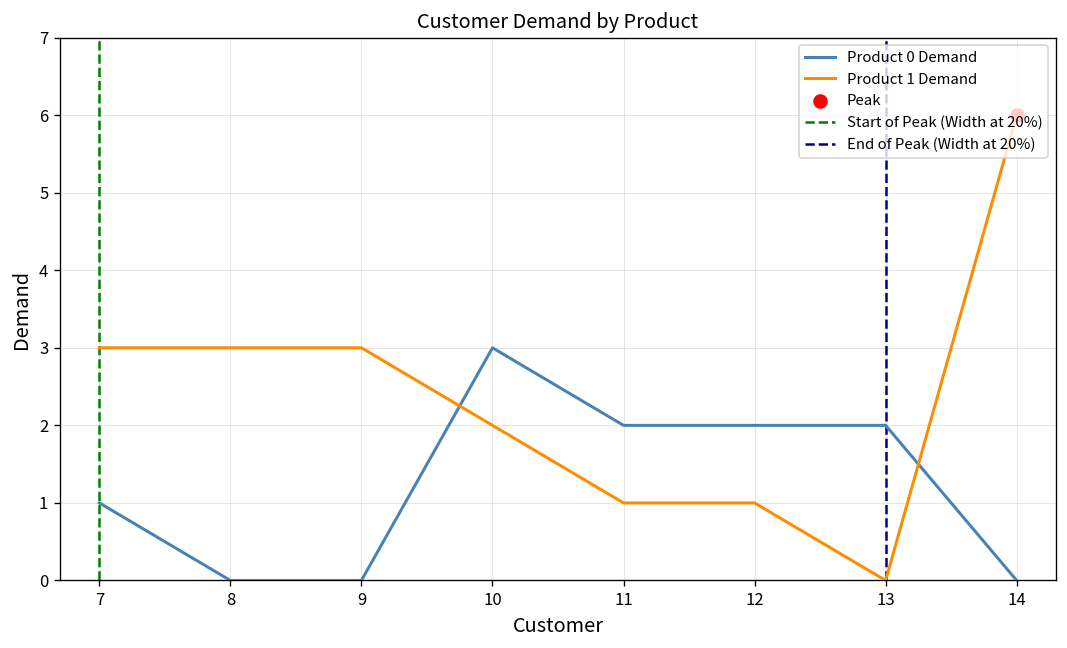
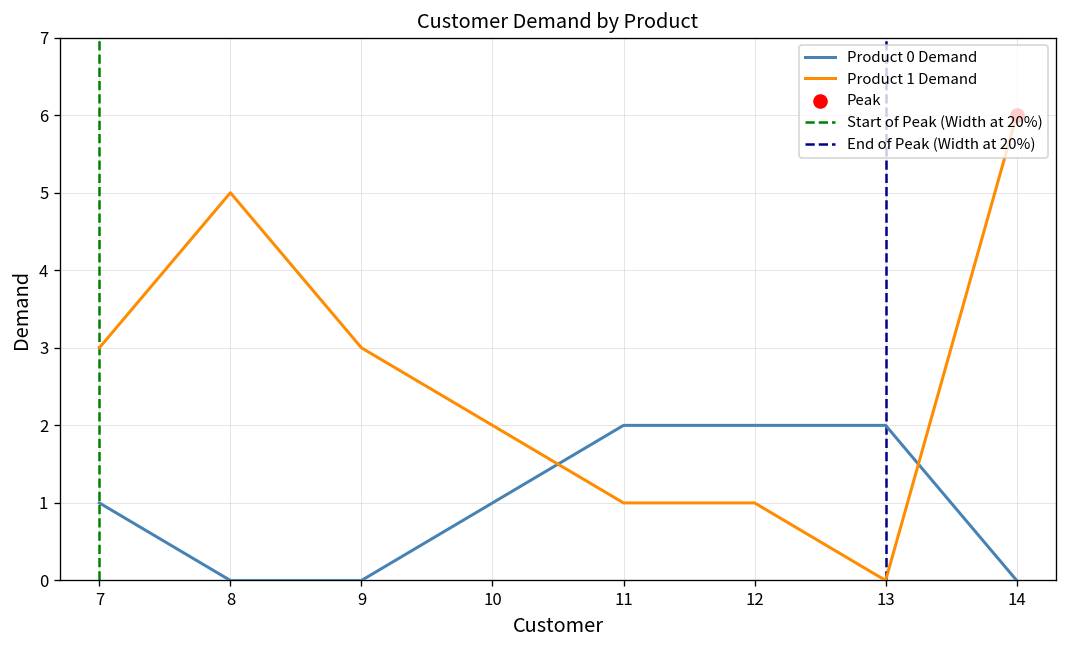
  {
    "Product 0 Demand": {
      "7": 1,
      "8": 0,
      "9": 0,
-     "10": 3,
+     "10": 1,
      "11": 2,
      "12": 2,
      "13": 2,
      "14": 0
    },
    "Product 1 Demand": {
      "7": 3,
-     "8": 3,
+     "8": 5,
      "9": 3,
      "10": 2,
      "11": 1,
      "12": 1,
      "13": 0
    }
  }
